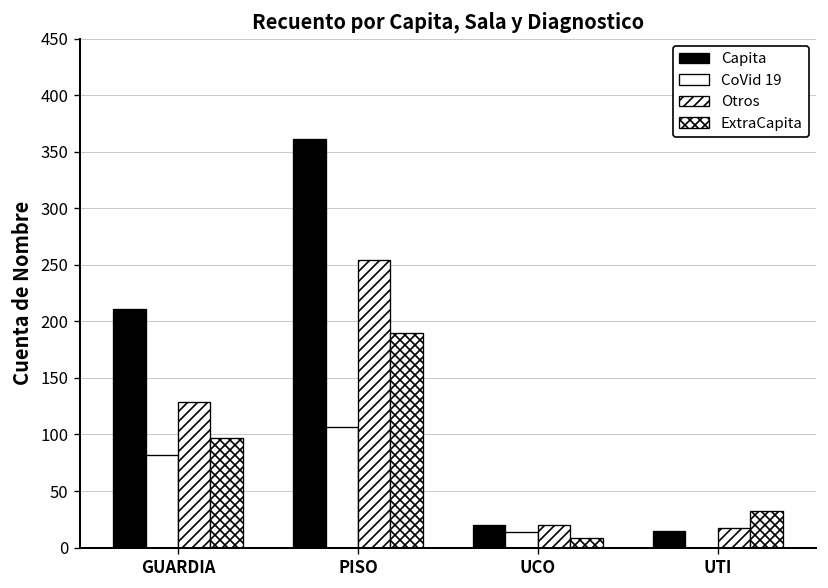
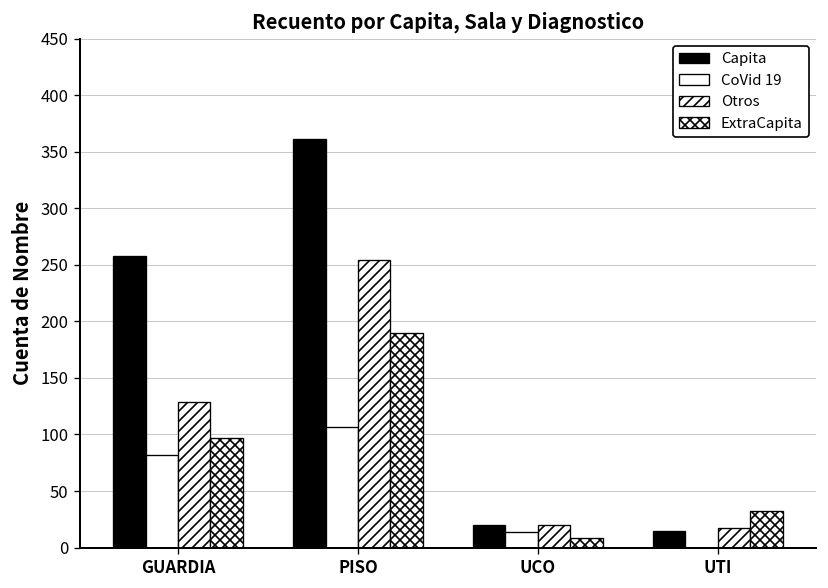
  {
    "Capita": {
-     "GUARDIA": 210,
+     "GUARDIA": 260,
      "PISO": 360,
      "UCO": 20,
      "UTI": 20
    }
  }
